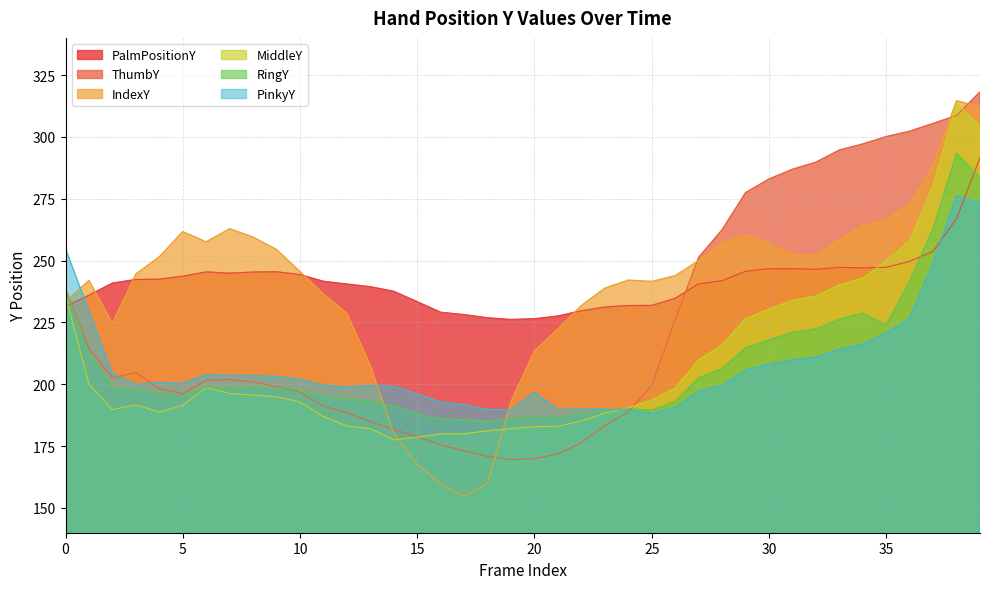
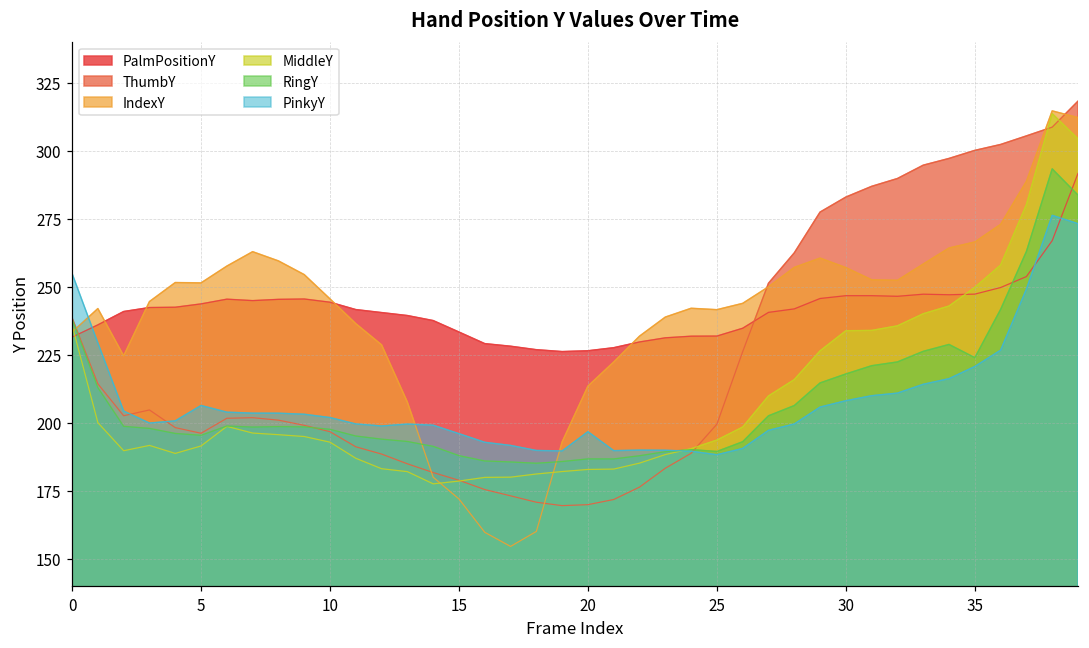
  {
    "IndexY": {
      "0": 233,
-     "5": 262,
+     "5": 251,
      "10": 246,
-     "15": 168,
+     "15": 172,
      "20": 213,
      "25": 242,
      "30": 257,
      "35": 266
    },
    "MiddleY": {
      "0": 236,
      "5": 191,
      "10": 193,
      "20": 183,
      "25": 194,
-     "30": 230,
+     "30": 234,
      "35": 250
    },
    "RingY": {
      "15": 188,
      "20": 187,
      "25": 189,
      "30": 218,
      "35": 224
    },
    "PinkyY": {
      "0": 255,
-     "5": 200,
+     "5": 206,
      "10": 202,
      "15": 196,
      "20": 197,
      "25": 188,
      "30": 208,
      "35": 221
    }
  }
